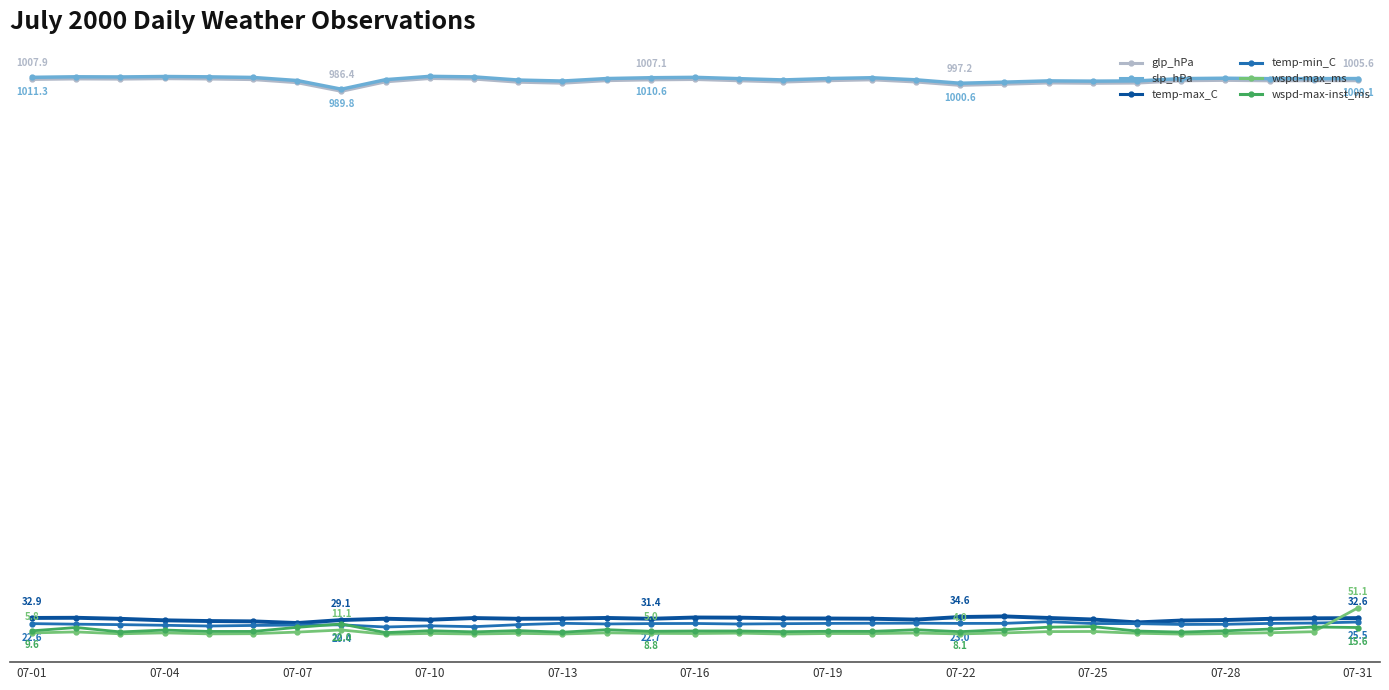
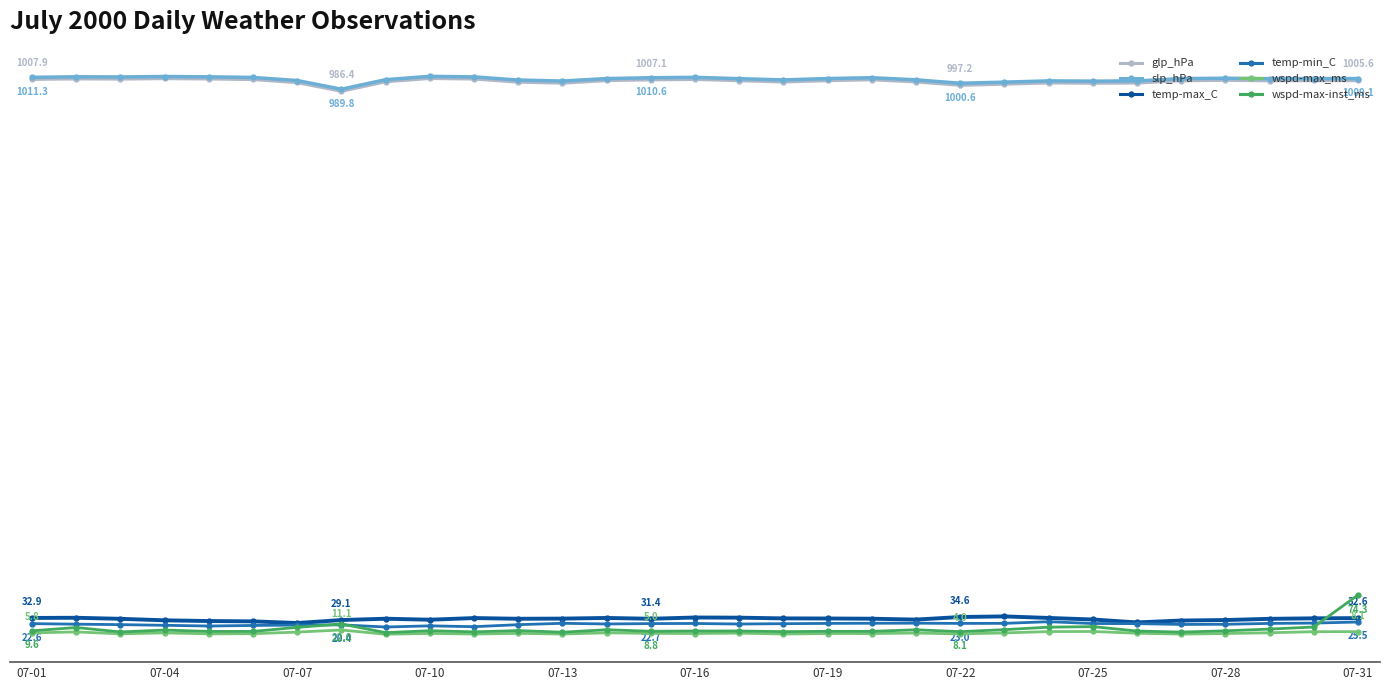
  {
    "wspd-max_ms": {
-     "07-31": 51.1
+     "07-31": 8.1
    },
    "wspd-max-inst_ms": {
-     "07-31": 15.6
+     "07-31": 74.3
    }
  }
